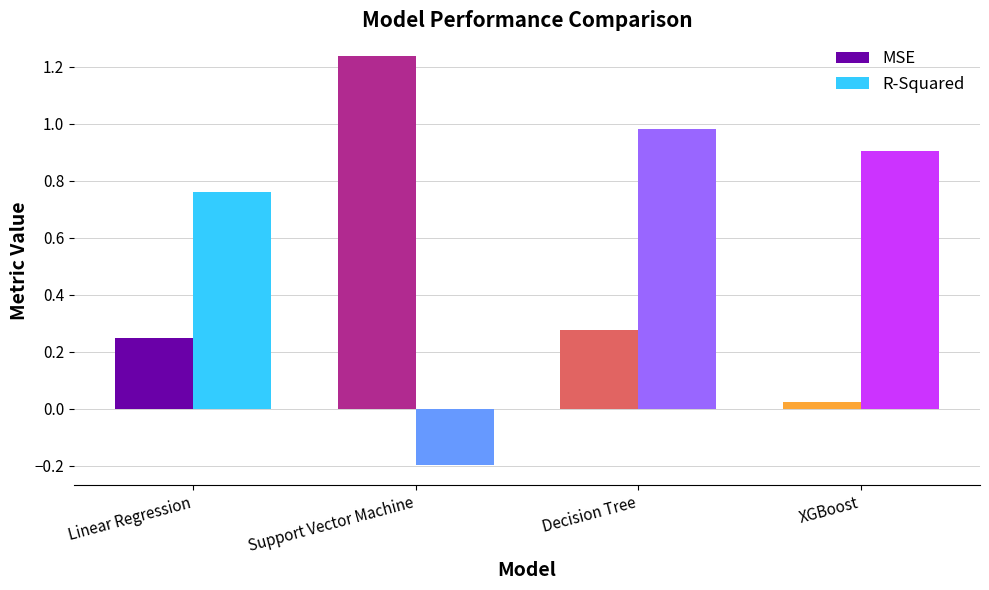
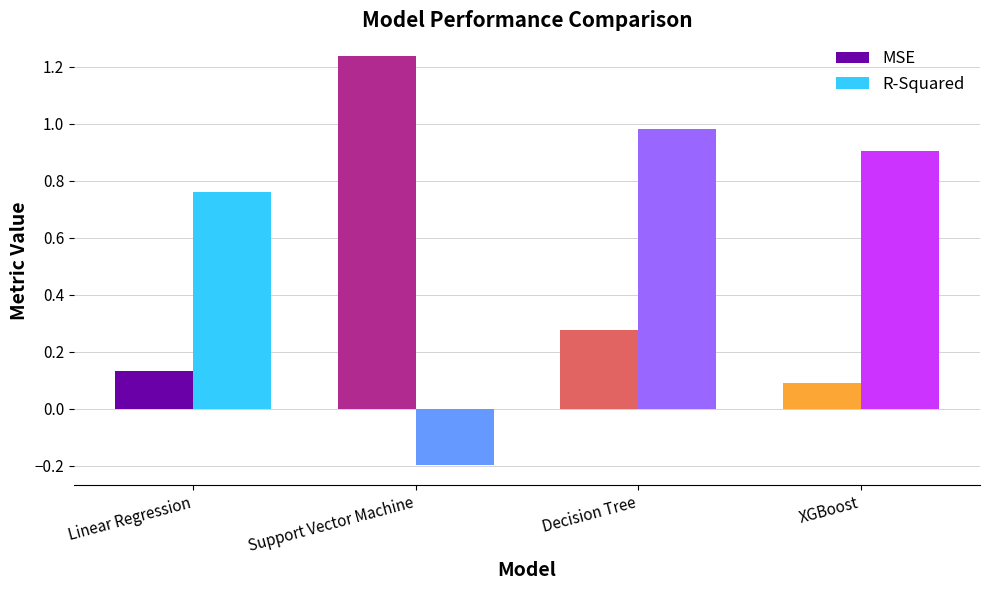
  {
    "MSE": {
-     "Linear Regression": 0.25,
+     "Linear Regression": 0.13,
      "Support Vector Machine": 1.24,
      "Decision Tree": 0.28,
-     "XGBoost": 0.03
+     "XGBoost": 0.09
    },
    "R-Squared": {
      "Linear Regression": 0.76,
      "Support Vector Machine": -0.20,
      "Decision Tree": 0.98,
      "XGBoost": 0.90
    }
  }
